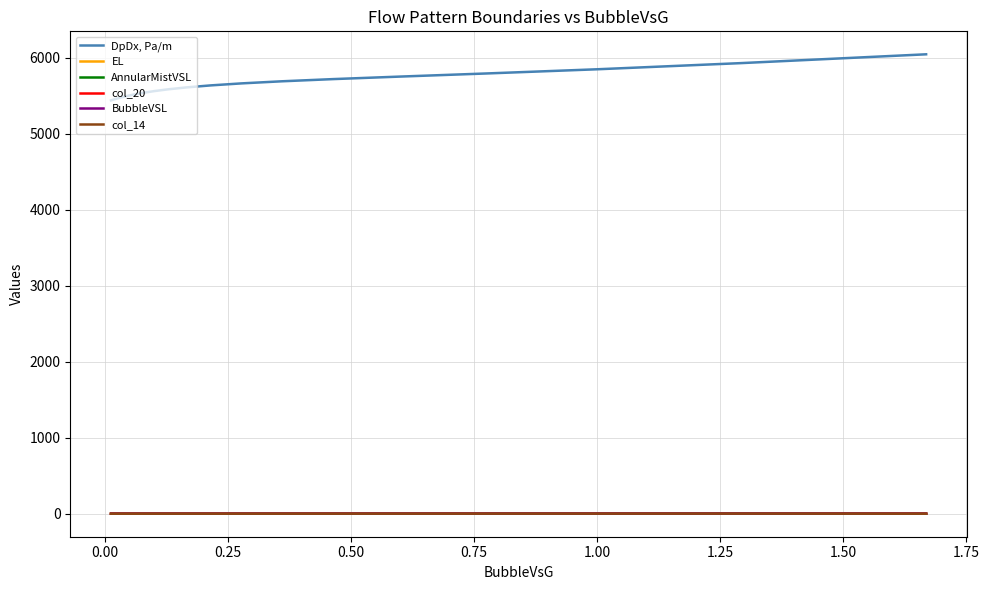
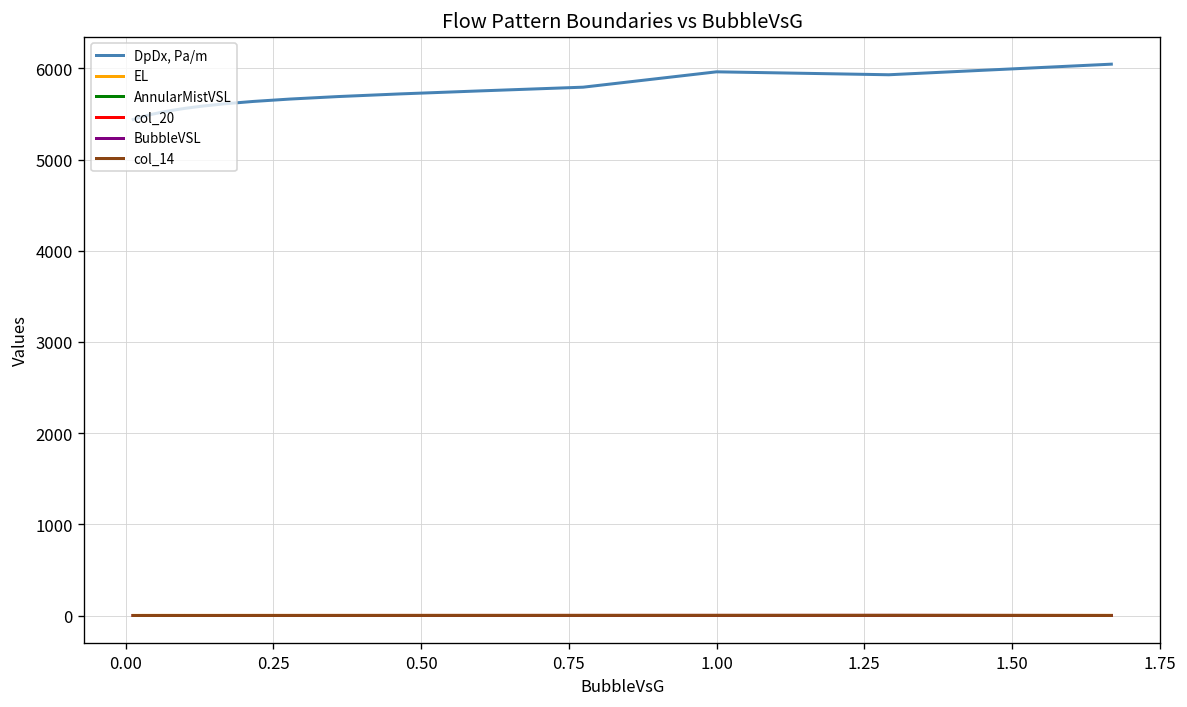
  {
    "DpDx, Pa/m": {
-     "1.00": 5800
+     "1.00": 6000
    },
    "col_14": {
      "1.00": 0
    }
  }
